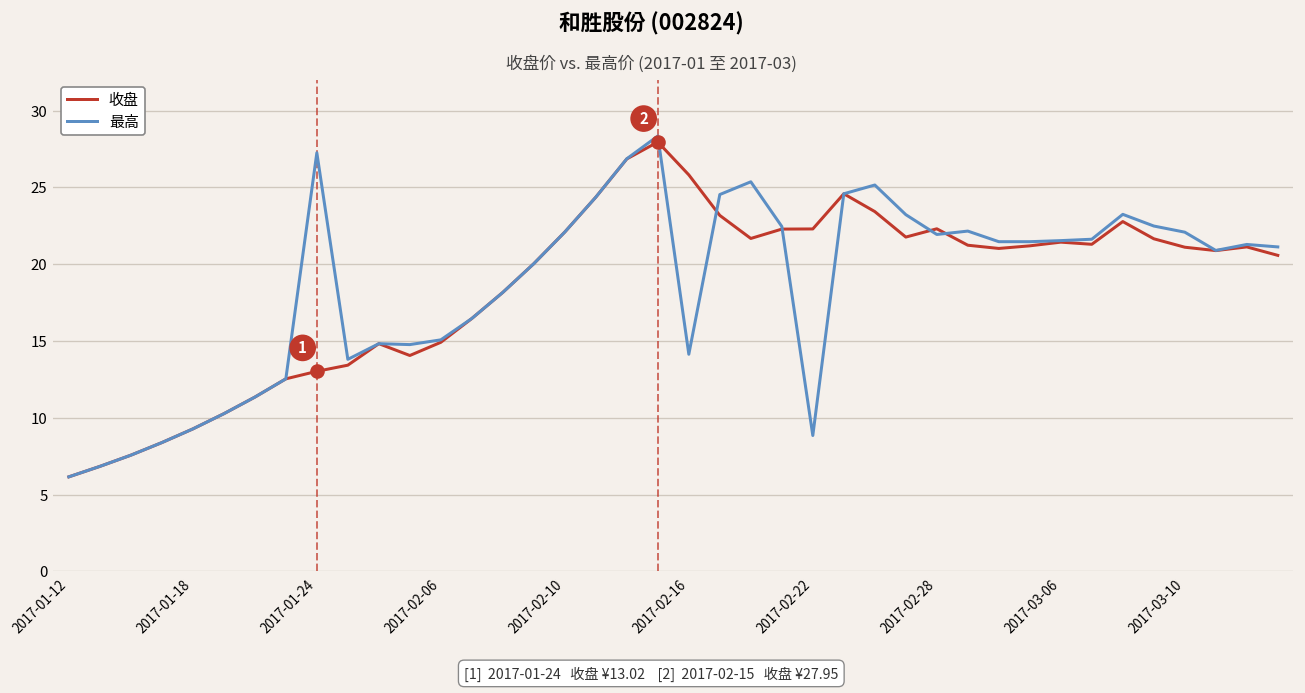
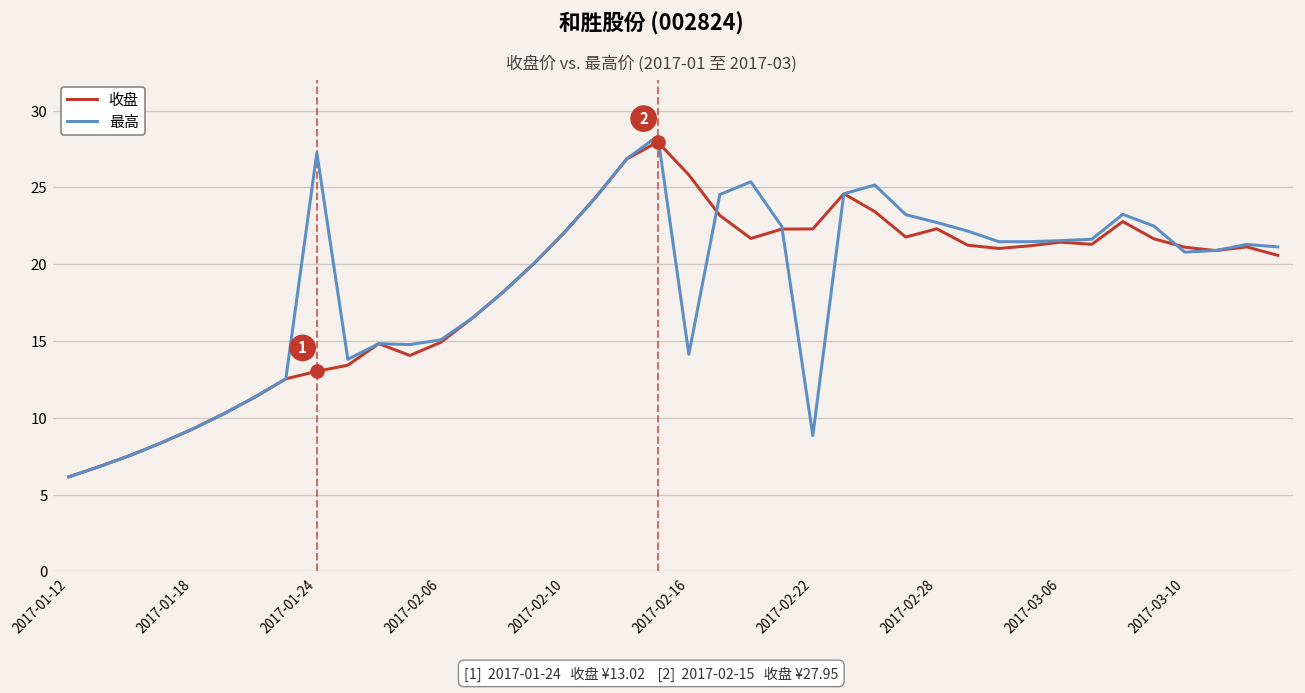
  {
    "最高": {
      "2017-01-24": 27.3,
      "2017-02-16": 14.1,
      "2017-02-22": 8.8,
-     "2017-02-28": 21.9,
-     "2017-03-10": 22.1
+     "2017-02-28": 22.7,
+     "2017-03-10": 20.8
    }
  }
